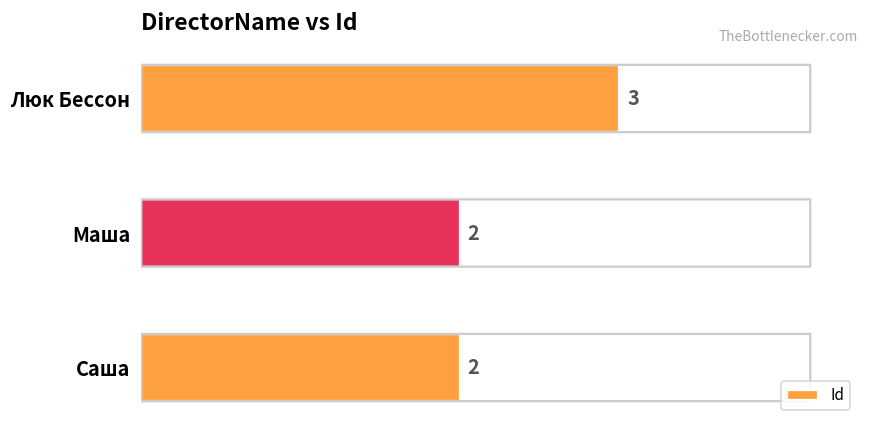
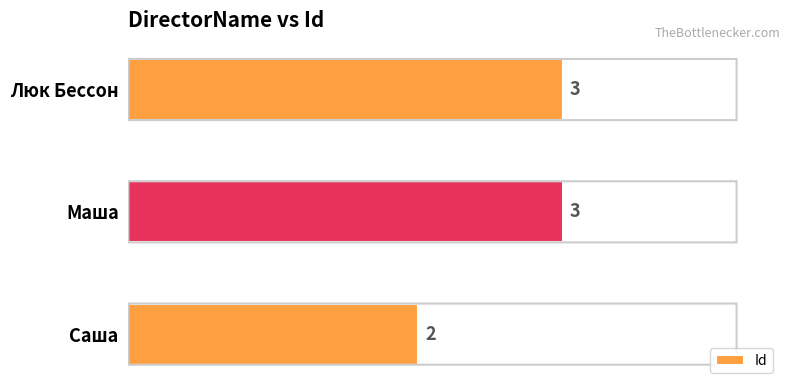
  {
    "Люк Бессон": 3,
-   "Маша": 2,
+   "Маша": 3,
    "Саша": 2
  }
